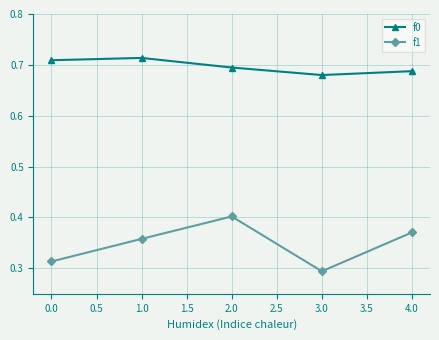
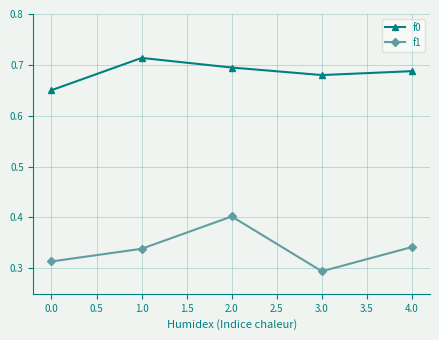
  {
    "f0": {
-     "0.0": 0.71,
+     "0.0": 0.65,
      "1.0": 0.71,
      "2.0": 0.69,
      "3.0": 0.68,
      "4.0": 0.69
    },
    "f1": {
      "0.0": 0.31,
-     "1.0": 0.36,
+     "1.0": 0.34,
      "2.0": 0.40,
      "3.0": 0.29,
-     "4.0": 0.37
+     "4.0": 0.34
    }
  }
